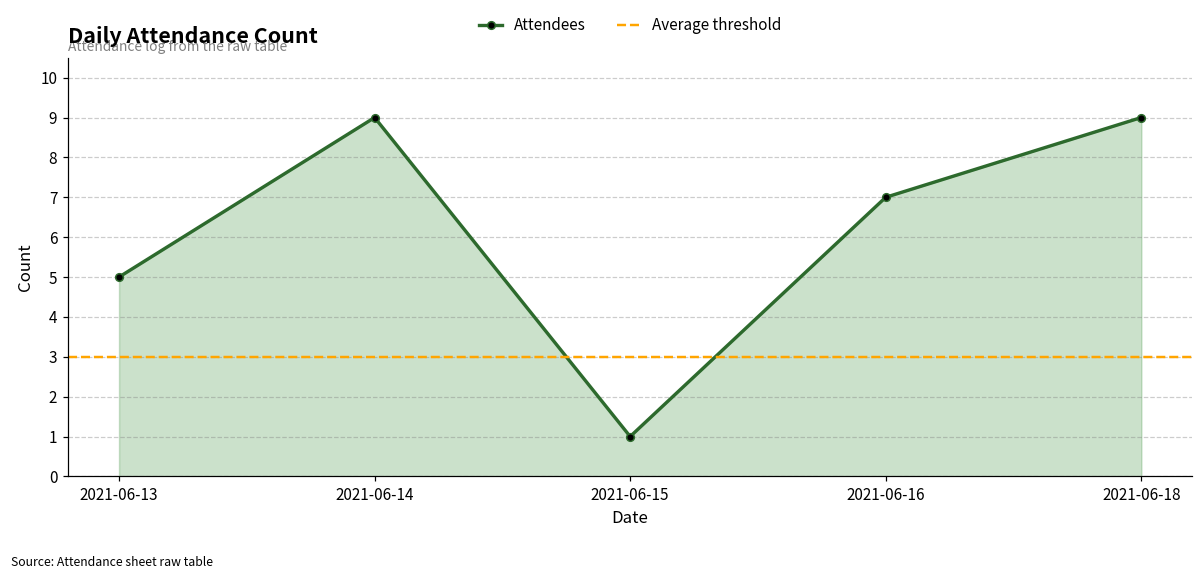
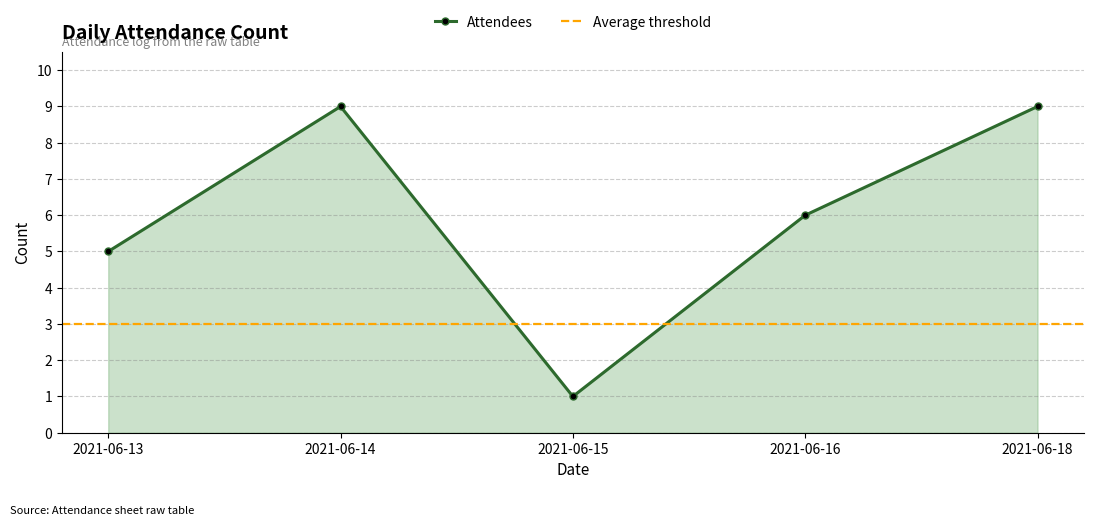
  {
    "2021-06-13": 5,
    "2021-06-14": 9,
    "2021-06-15": 1,
-   "2021-06-16": 7,
+   "2021-06-16": 6,
    "2021-06-18": 9
  }
